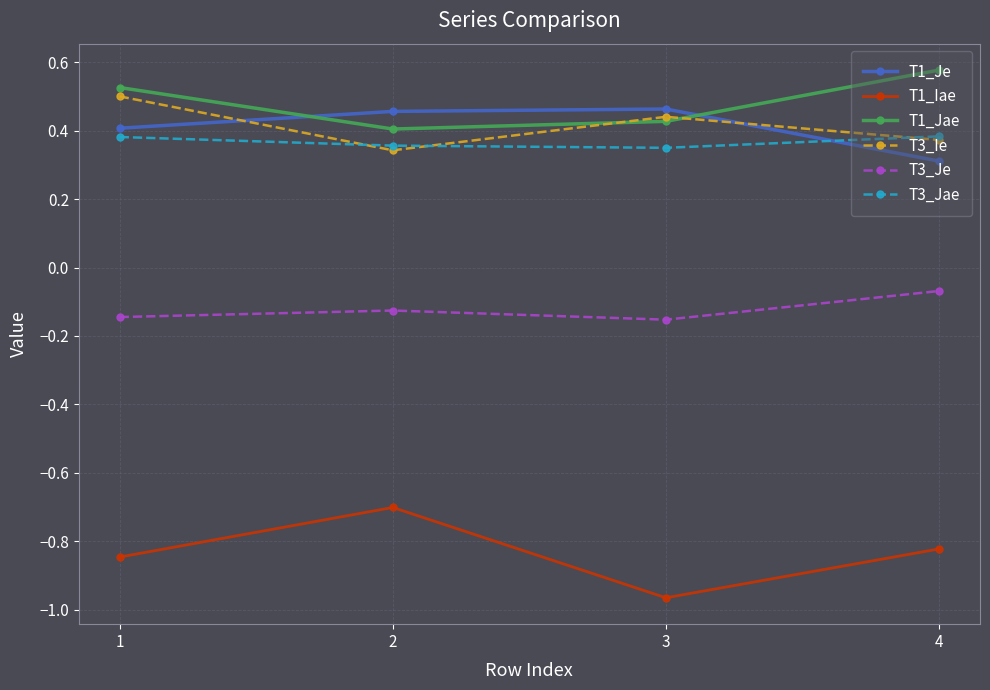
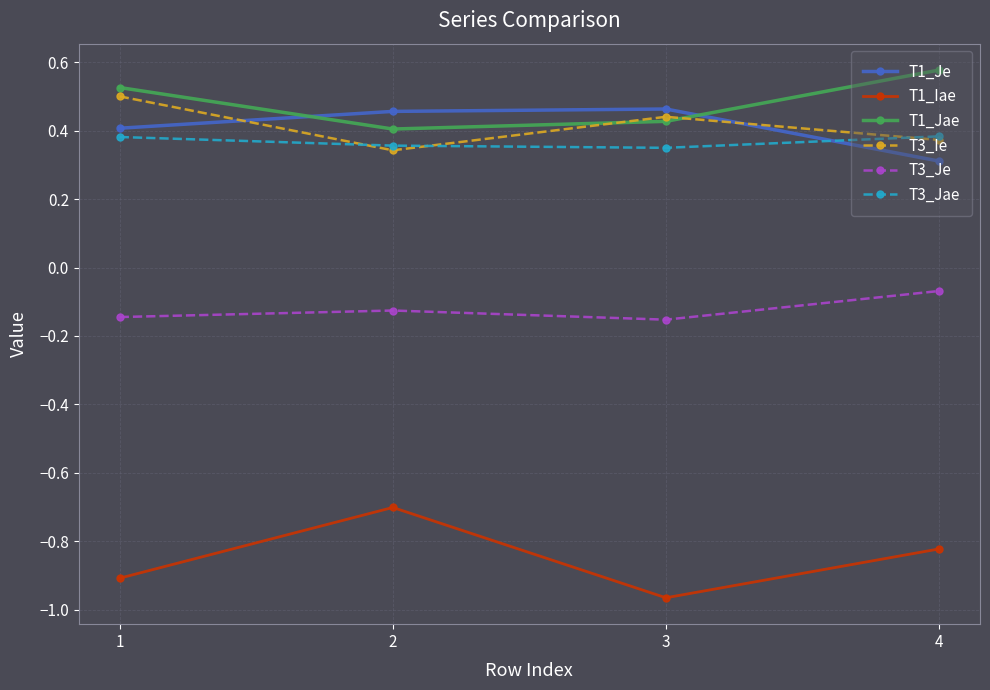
  {
    "T1_Je": {
      "1": 0.41,
      "2": 0.46,
      "3": 0.46
    },
    "T1_Iae": {
-     "1": -0.85,
+     "1": -0.91,
      "2": -0.70,
      "3": -0.97,
      "4": -0.82
    },
    "T1_Jae": {
      "1": 0.53,
      "2": 0.40,
      "3": 0.43
    },
    "T3_Ie": {
      "1": 0.50,
      "2": 0.34,
      "3": 0.44
    },
    "T3_Je": {
      "1": -0.14,
      "2": -0.13,
      "3": -0.15,
      "4": -0.07
    },
    "T3_Jae": {
      "1": 0.38,
      "2": 0.36,
      "3": 0.35
    }
  }
